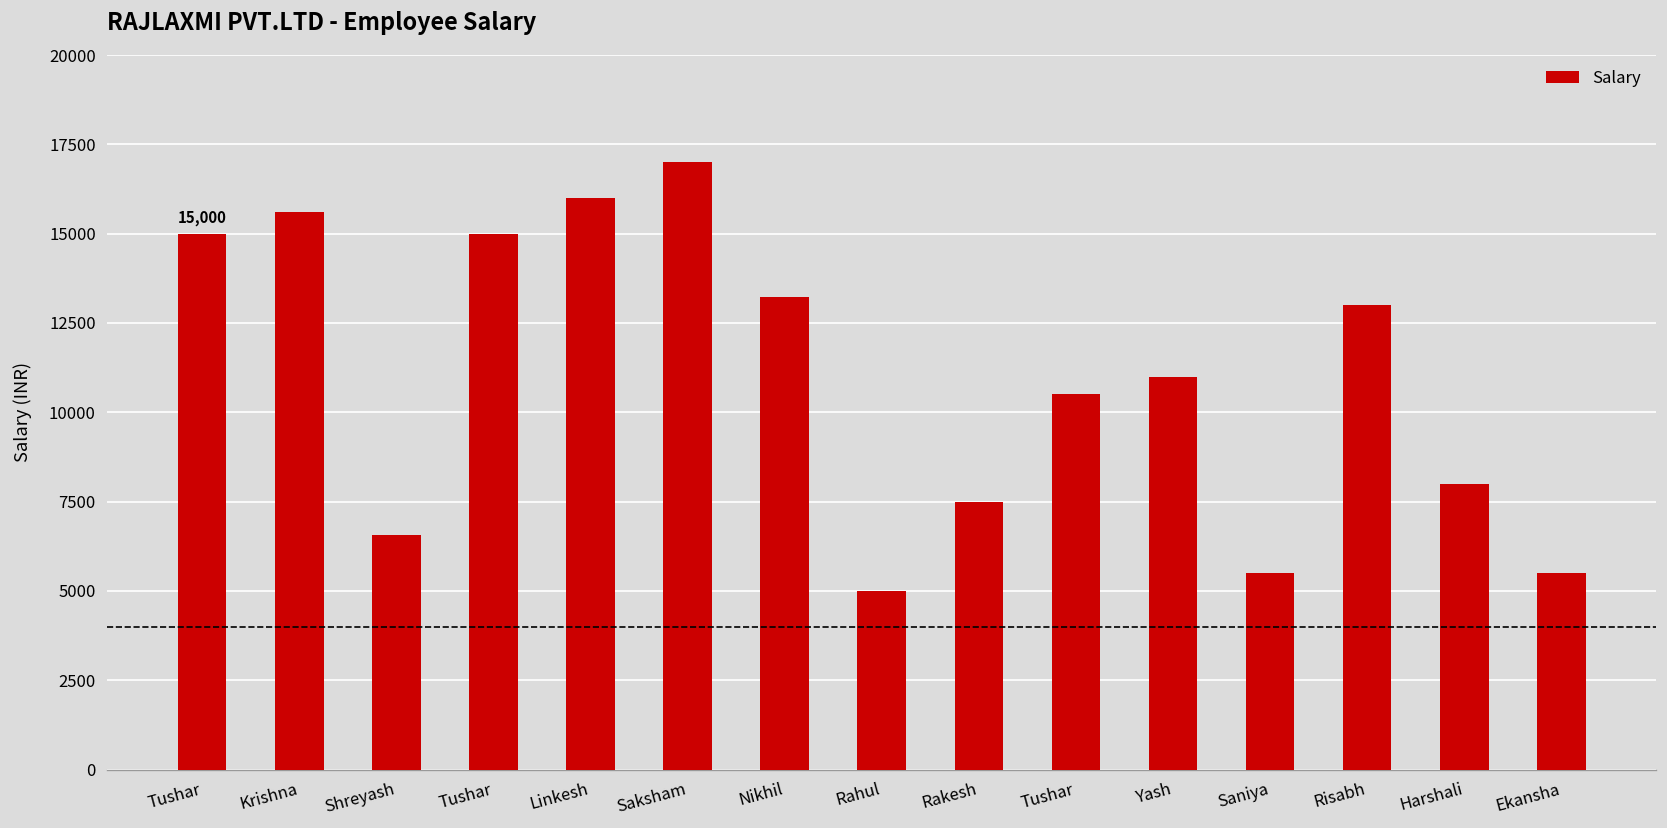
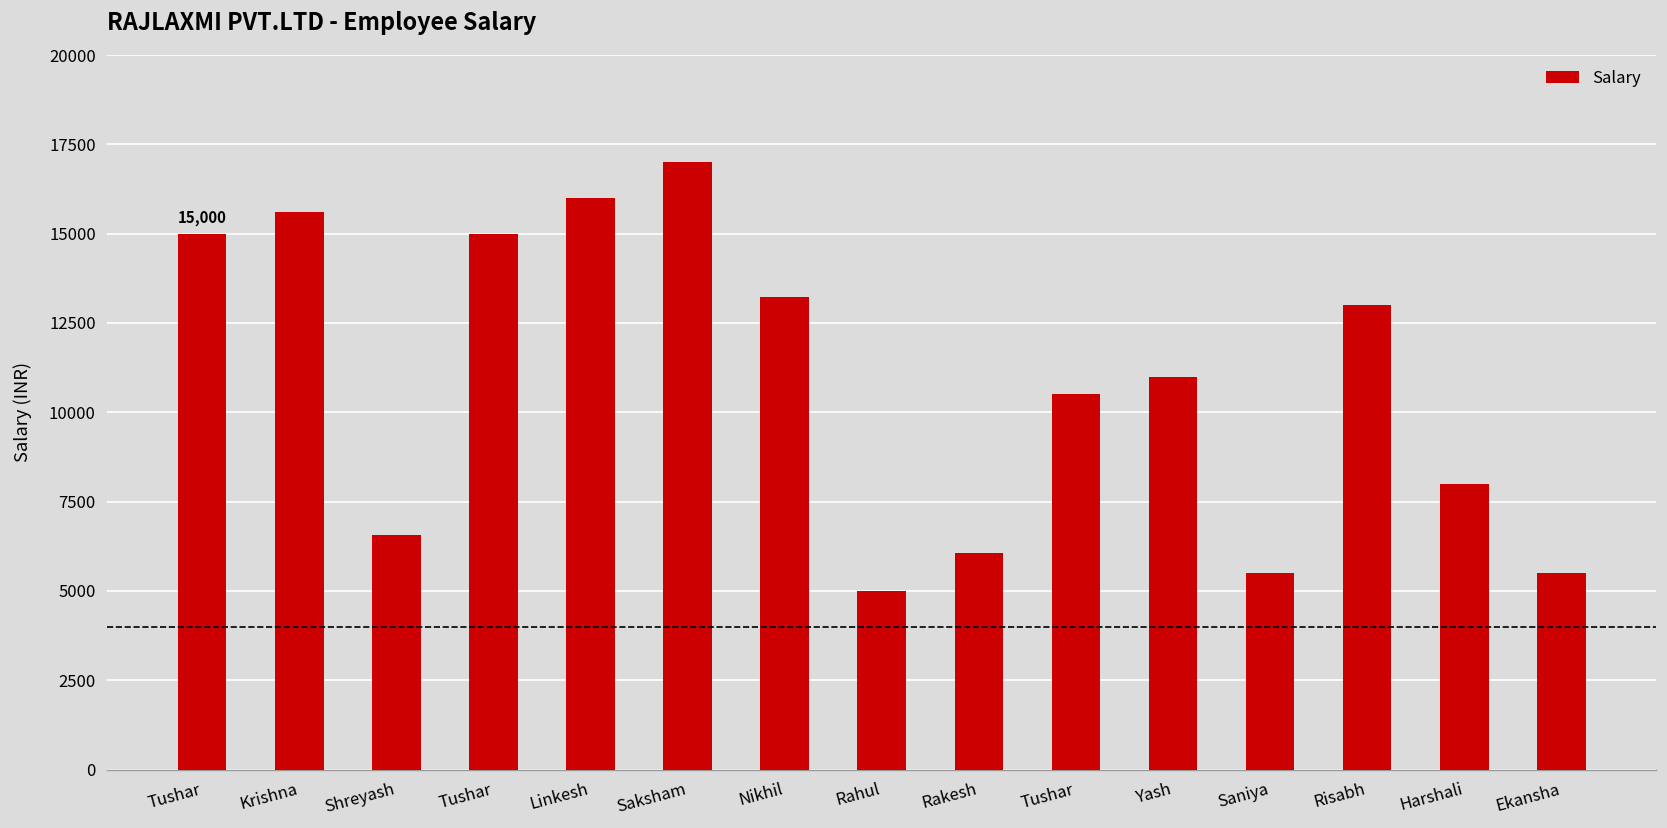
  {
    "Krishna": 15600,
    "Shreyash": 6600,
    "Linkesh": 16000,
    "Saksham": 17000,
    "Nikhil": 13200,
    "Rahul": 5000,
-   "Rakesh": 7500,
+   "Rakesh": 6100,
    "Yash": 11000,
    "Saniya": 5500,
    "Risabh": 13000,
    "Harshali": 8000,
    "Ekansha": 5500
  }
